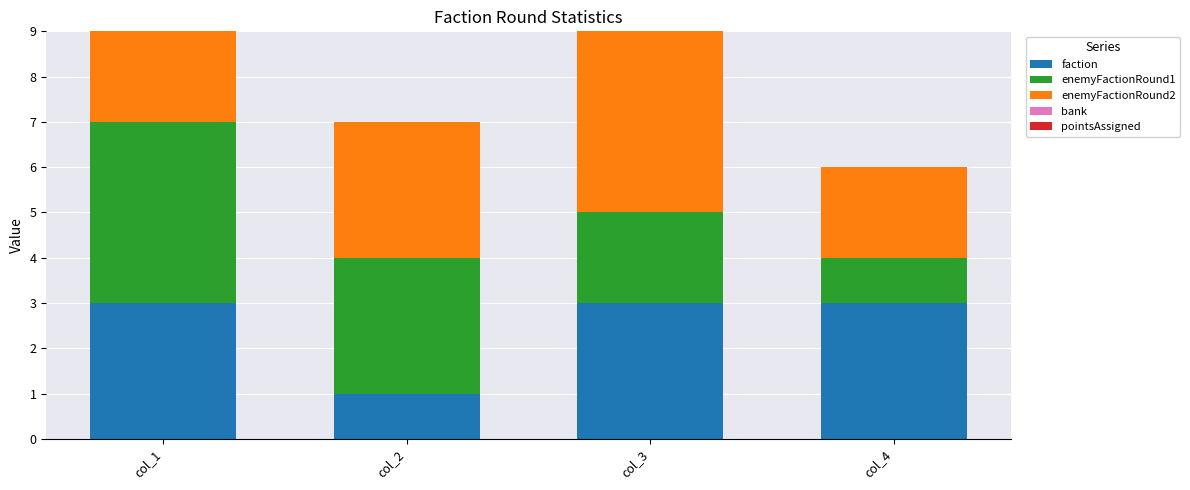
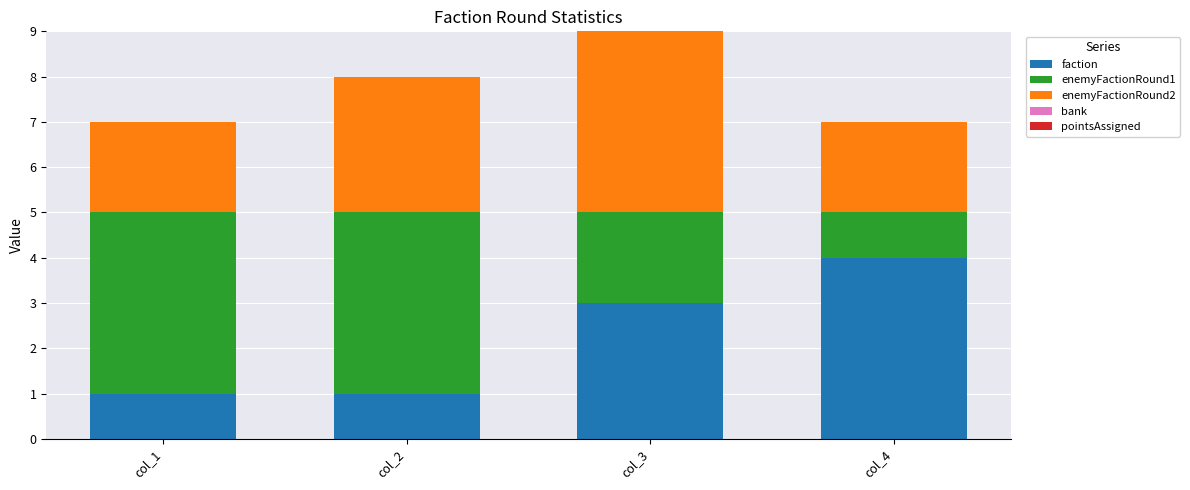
  {
    "faction": {
-     "col_1": 3,
+     "col_1": 1,
      "col_2": 1,
      "col_3": 3,
-     "col_4": 3
+     "col_4": 4
    },
    "enemyFactionRound1": {
      "col_1": 4,
-     "col_2": 3,
+     "col_2": 4,
      "col_3": 2,
      "col_4": 1
    }
  }
